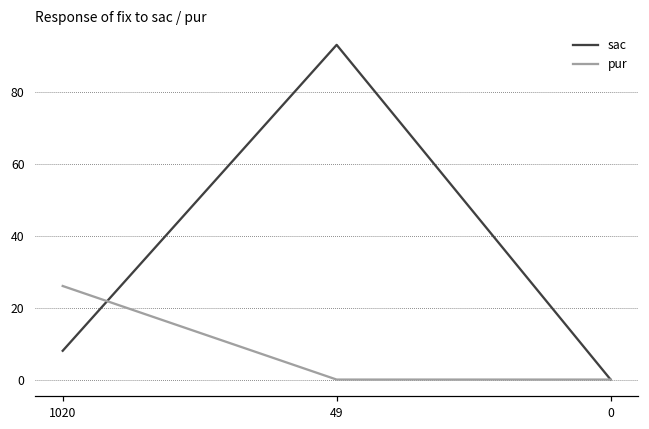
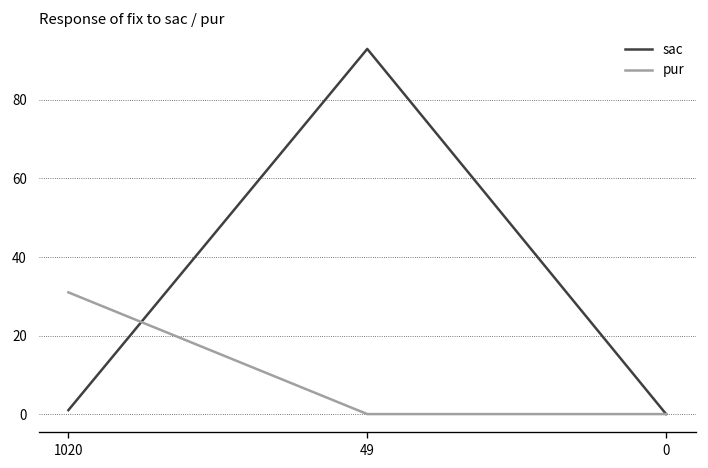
  {
    "sac": {
-     "1020": 8,
+     "1020": 1,
      "49": 93
    },
    "pur": {
-     "1020": 26,
+     "1020": 31,
      "49": 0
    }
  }
